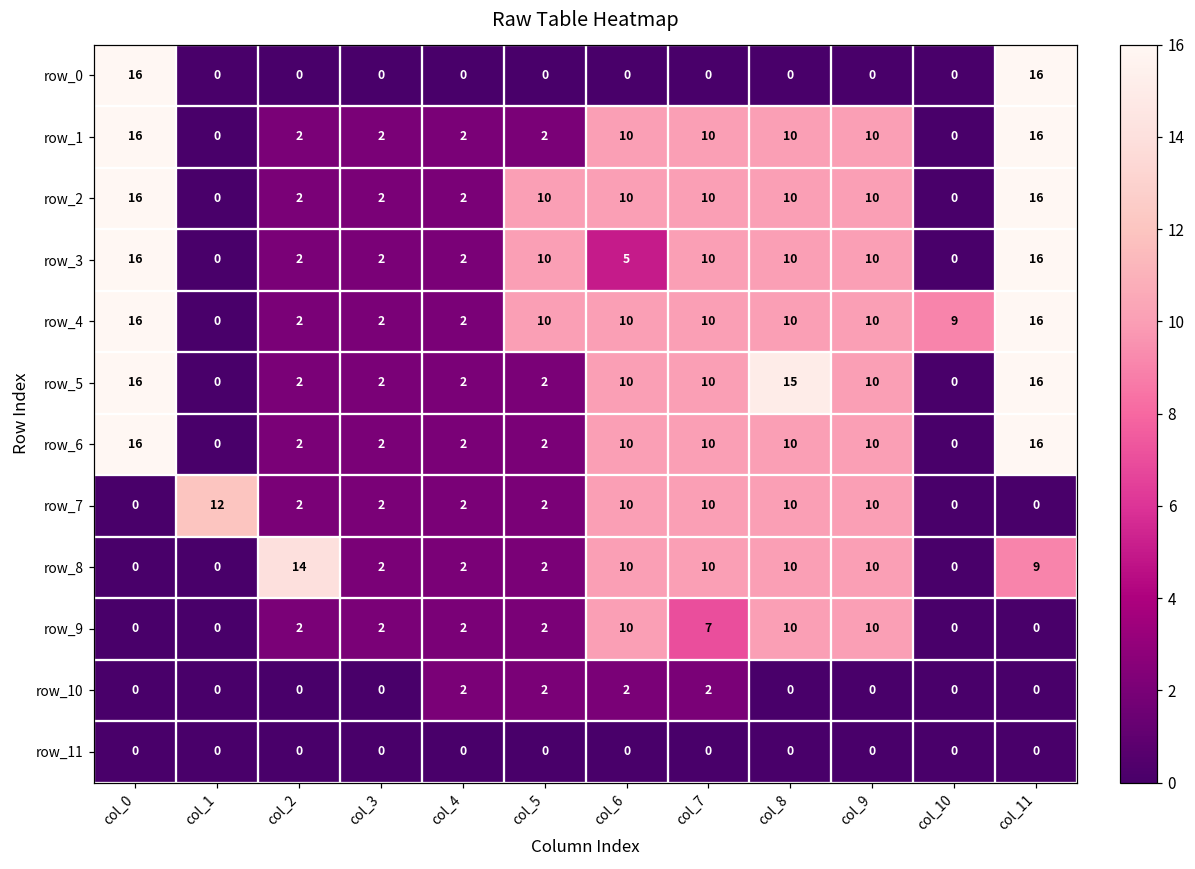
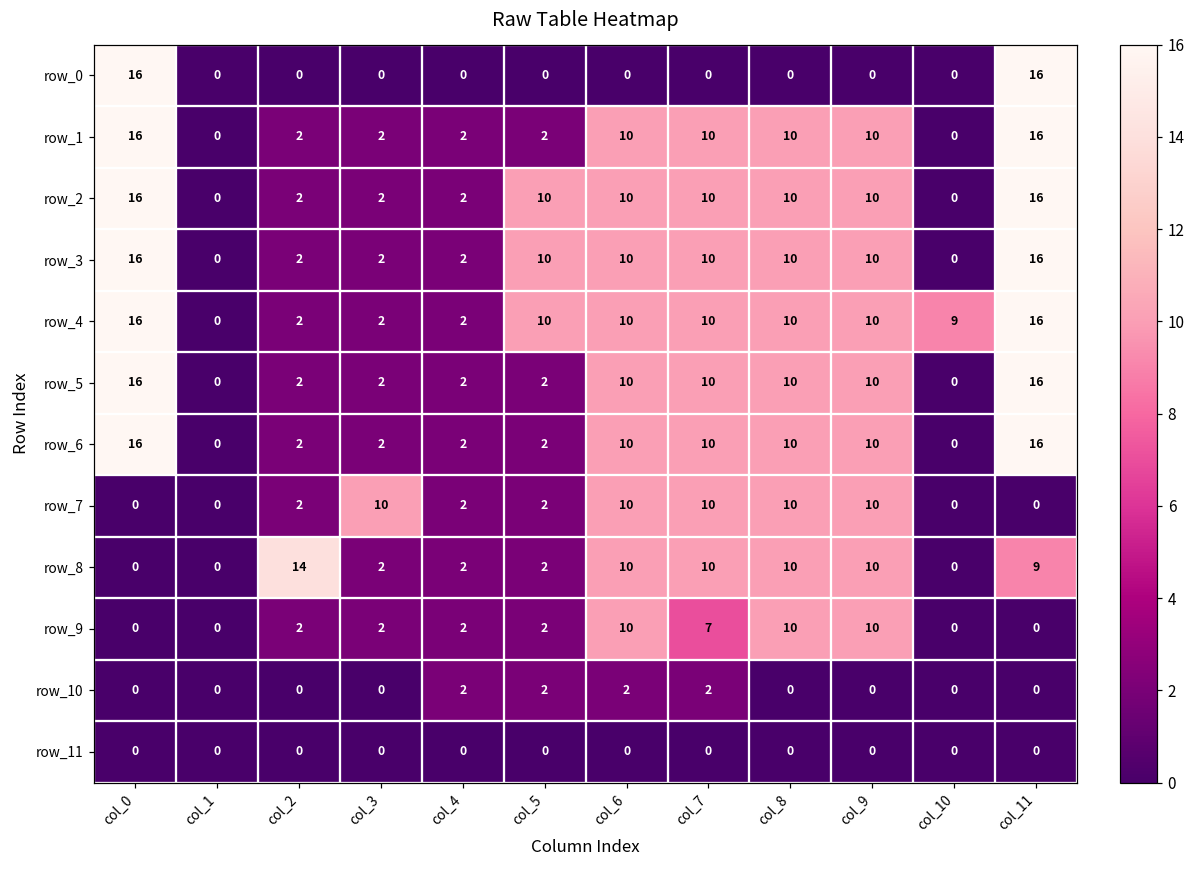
  {
    "row_0": {
      "col_0": 16,
      "col_1": 0,
      "col_2": 0,
      "col_3": 0,
      "col_4": 0,
      "col_5": 0,
      "col_6": 0,
      "col_7": 0,
      "col_8": 0,
      "col_9": 0,
      "col_10": 0,
      "col_11": 16
    },
    "row_1": {
      "col_0": 16,
      "col_1": 0,
      "col_2": 2,
      "col_3": 2,
      "col_4": 2,
      "col_5": 2,
      "col_6": 10,
      "col_7": 10,
      "col_8": 10,
      "col_9": 10,
      "col_10": 0,
      "col_11": 16
    },
    "row_2": {
      "col_0": 16,
      "col_1": 0,
      "col_2": 2,
      "col_3": 2,
      "col_4": 2,
      "col_5": 10,
      "col_6": 10,
      "col_7": 10,
      "col_8": 10,
      "col_9": 10,
      "col_10": 0,
      "col_11": 16
    },
    "row_3": {
      "col_0": 16,
      "col_1": 0,
      "col_2": 2,
      "col_3": 2,
      "col_4": 2,
      "col_5": 10,
-     "col_6": 5,
+     "col_6": 10,
      "col_7": 10,
      "col_8": 10,
      "col_9": 10,
      "col_10": 0,
      "col_11": 16
    },
    "row_4": {
      "col_0": 16,
      "col_1": 0,
      "col_2": 2,
      "col_3": 2,
      "col_4": 2,
      "col_5": 10,
      "col_6": 10,
      "col_7": 10,
      "col_8": 10,
      "col_9": 10,
      "col_10": 9,
      "col_11": 16
    },
    "row_5": {
      "col_0": 16,
      "col_1": 0,
      "col_2": 2,
      "col_3": 2,
      "col_4": 2,
      "col_5": 2,
      "col_6": 10,
      "col_7": 10,
-     "col_8": 15,
+     "col_8": 10,
      "col_9": 10,
      "col_10": 0,
      "col_11": 16
    },
    "row_6": {
      "col_0": 16,
      "col_1": 0,
      "col_2": 2,
      "col_3": 2,
      "col_4": 2,
      "col_5": 2,
      "col_6": 10,
      "col_7": 10,
      "col_8": 10,
      "col_9": 10,
      "col_10": 0,
      "col_11": 16
    },
    "row_7": {
      "col_0": 0,
-     "col_1": 12,
+     "col_1": 0,
      "col_2": 2,
-     "col_3": 2,
+     "col_3": 10,
      "col_4": 2,
      "col_5": 2,
      "col_6": 10,
      "col_7": 10,
      "col_8": 10,
      "col_9": 10,
      "col_10": 0,
      "col_11": 0
    },
    "row_8": {
      "col_0": 0,
      "col_1": 0,
      "col_2": 14,
      "col_3": 2,
      "col_4": 2,
      "col_5": 2,
      "col_6": 10,
      "col_7": 10,
      "col_8": 10,
      "col_9": 10,
      "col_10": 0,
      "col_11": 9
    },
    "row_9": {
      "col_0": 0,
      "col_1": 0,
      "col_2": 2,
      "col_3": 2,
      "col_4": 2,
      "col_5": 2,
      "col_6": 10,
      "col_7": 7,
      "col_8": 10,
      "col_9": 10,
      "col_10": 0,
      "col_11": 0
    },
    "row_10": {
      "col_0": 0,
      "col_1": 0,
      "col_2": 0,
      "col_3": 0,
      "col_4": 2,
      "col_5": 2,
      "col_6": 2,
      "col_7": 2,
      "col_8": 0,
      "col_9": 0,
      "col_10": 0,
      "col_11": 0
    },
    "row_11": {
      "col_0": 0,
      "col_1": 0,
      "col_2": 0,
      "col_3": 0,
      "col_4": 0,
      "col_5": 0,
      "col_6": 0,
      "col_7": 0,
      "col_8": 0,
      "col_9": 0,
      "col_10": 0,
      "col_11": 0
    }
  }
